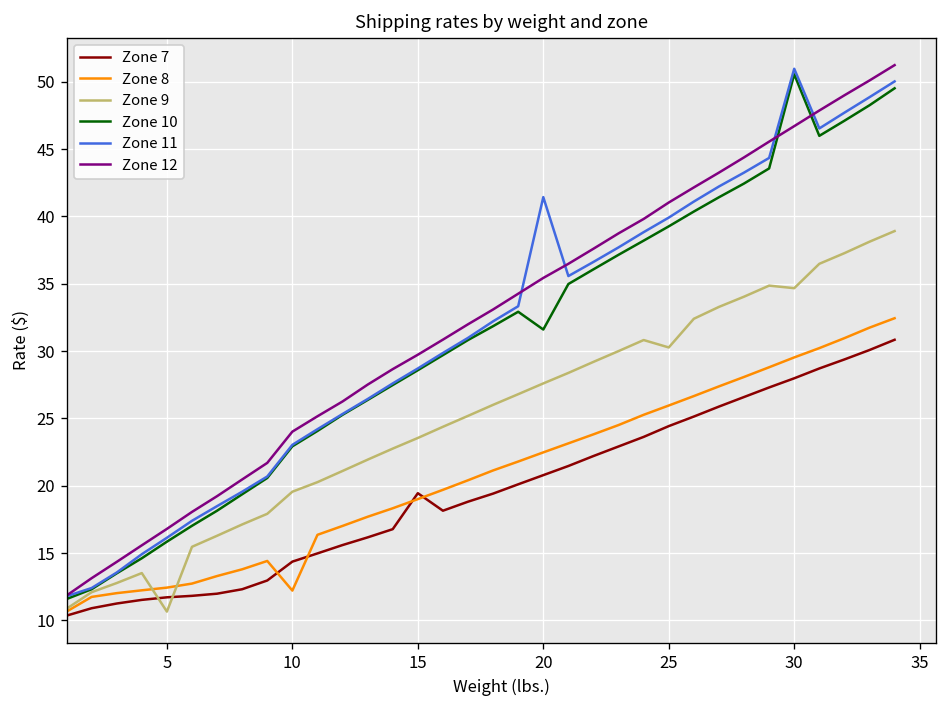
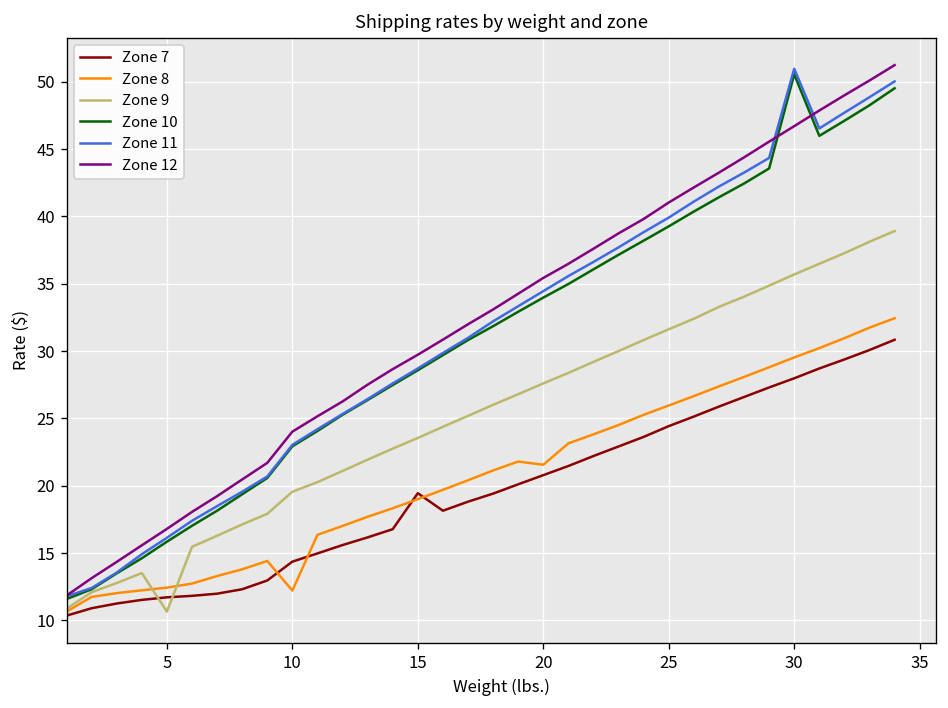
  {
    "Zone 7": {
      "5": 11.7,
      "10": 14.4,
      "15": 19.5,
      "20": 20.8,
      "25": 24.4,
      "30": 28.0
    },
    "Zone 8": {
      "5": 12.4,
      "10": 12.2,
      "15": 19.0,
-     "20": 22.5,
+     "20": 21.6,
      "25": 26.0,
      "30": 29.5
    },
    "Zone 9": {
      "5": 10.7,
      "10": 19.6,
      "15": 23.6,
      "20": 27.6,
-     "25": 30.3,
-     "30": 34.7
+     "25": 31.6,
+     "30": 35.7
    },
    "Zone 10": {
      "5": 15.9,
-     "20": 31.6,
+     "20": 34.0,
      "25": 39.3,
      "30": 50.6
    },
    "Zone 11": {
      "5": 16.1,
-     "20": 41.4,
+     "20": 34.5,
      "25": 39.9,
      "30": 51.0
    },
    "Zone 12": {
      "5": 16.8,
      "10": 24.0,
      "15": 29.7,
      "20": 35.4,
      "25": 41.0,
      "30": 46.7
    }
  }
